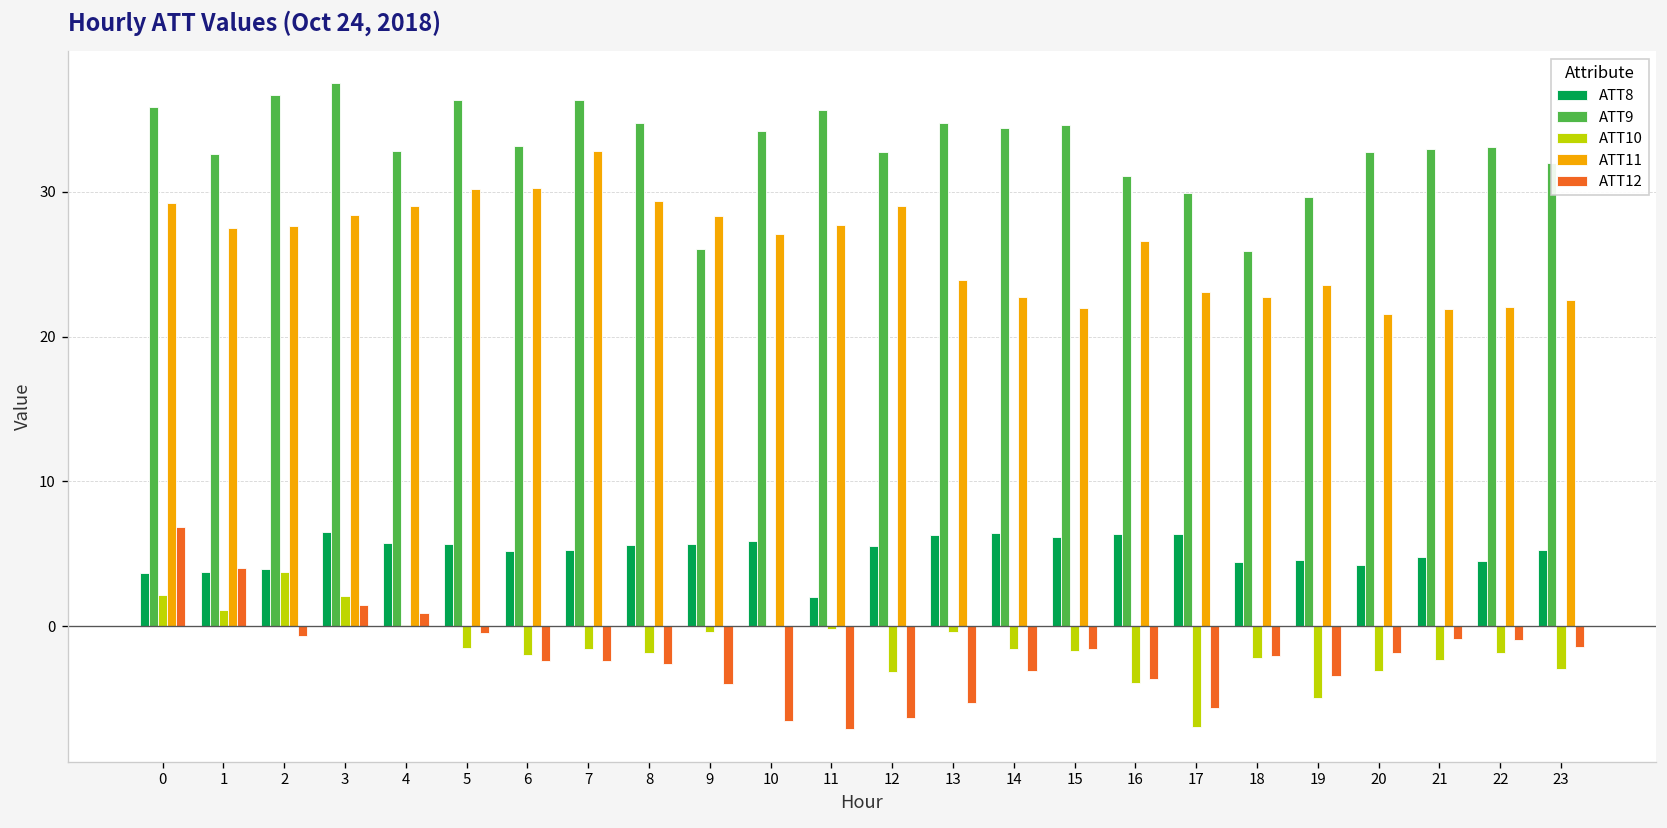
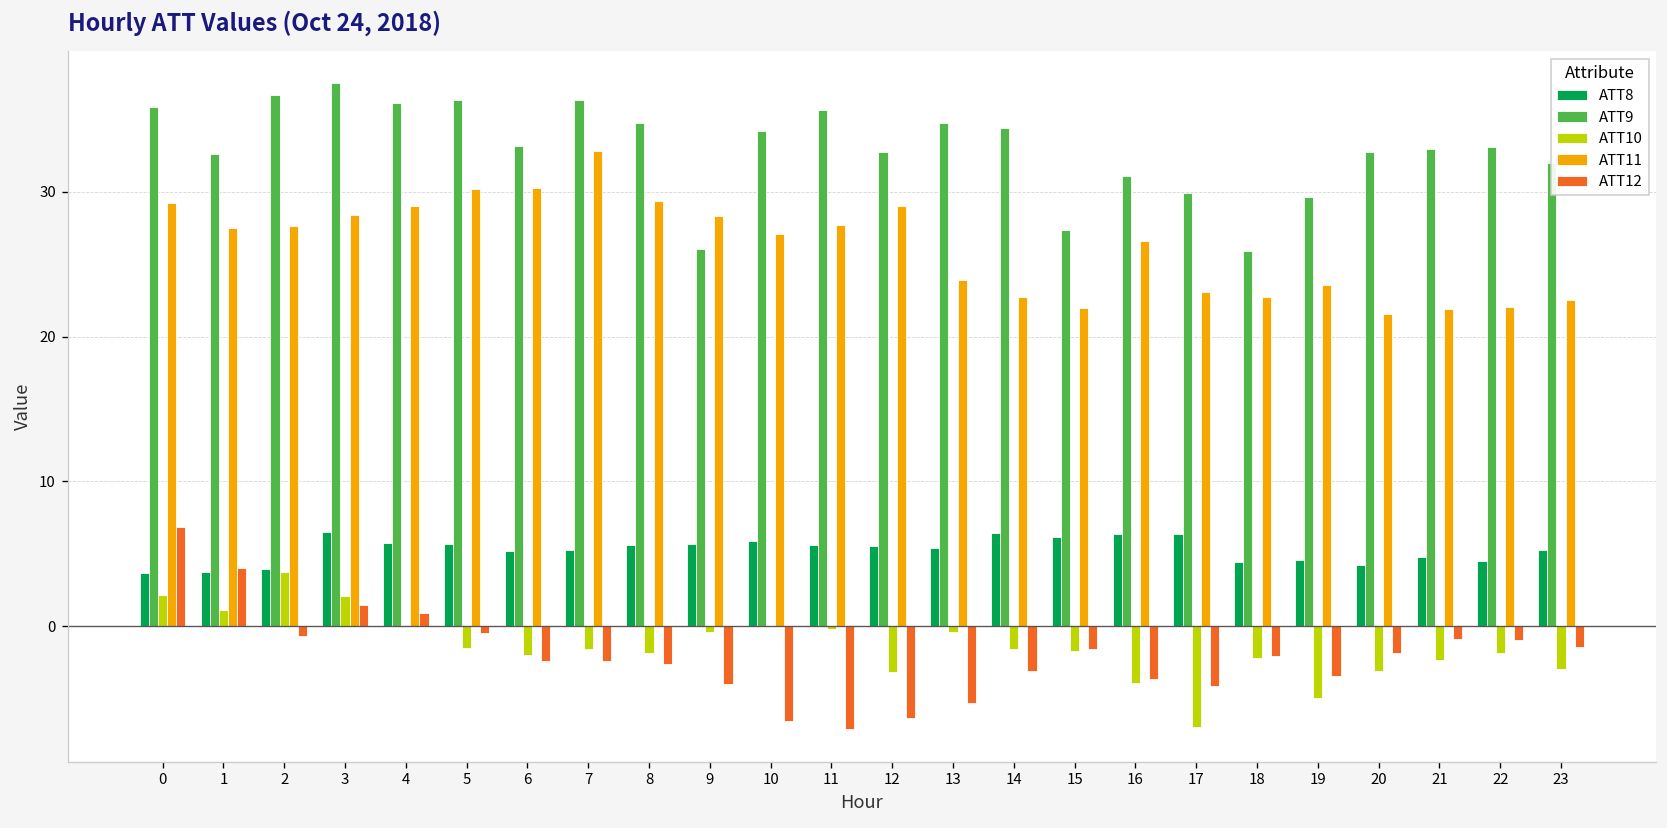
  {
    "ATT8": {
      "0": 3.7,
      "1": 3.7,
      "2": 4.0,
      "3": 6.5,
      "4": 5.7,
      "5": 5.7,
      "6": 5.2,
      "7": 5.2,
      "8": 5.6,
      "9": 5.7,
      "10": 5.9,
-     "11": 2.0,
+     "11": 5.6,
      "12": 5.6,
-     "13": 6.3,
+     "13": 5.4,
      "14": 6.4,
      "15": 6.1,
      "16": 6.4,
      "17": 6.4,
      "18": 4.4,
      "19": 4.6,
      "20": 4.2,
      "21": 4.8,
      "22": 4.5,
      "23": 5.3
    },
    "ATT9": {
      "0": 35.8,
      "1": 32.6,
      "2": 36.7,
      "3": 37.5,
-     "4": 32.8,
+     "4": 36.1,
      "5": 36.3,
      "6": 33.2,
      "7": 36.3,
      "8": 34.8,
      "9": 26.1,
      "10": 34.2,
      "11": 35.7,
      "12": 32.7,
      "13": 34.7,
      "14": 34.4,
-     "15": 34.6,
+     "15": 27.4,
      "16": 31.1,
      "17": 29.9,
      "18": 25.9,
      "19": 29.6,
      "20": 32.8,
      "21": 32.9,
      "22": 33.1
    },
    "ATT10": {
      "0": 2.2,
      "1": 1.1,
      "2": 3.8,
      "3": 2.1,
      "5": -1.5,
      "6": -2.0,
      "7": -1.6,
      "8": -1.8,
      "9": -0.4,
      "11": -0.2,
      "12": -3.2,
      "13": -0.4,
      "14": -1.6,
      "15": -1.7,
      "16": -3.9,
      "17": -7.0,
      "18": -2.2,
      "19": -4.9,
      "20": -3.1,
      "21": -2.3,
      "22": -1.8,
      "23": -2.9
    },
    "ATT11": {
      "0": 29.2,
      "1": 27.5,
      "2": 27.6,
      "3": 28.4,
      "4": 29.0,
      "5": 30.2,
      "6": 30.3,
      "7": 32.8,
      "8": 29.3,
      "9": 28.3,
      "10": 27.1,
      "11": 27.7,
      "12": 29.0,
      "13": 23.9,
      "14": 22.8,
      "15": 22.0,
      "16": 26.6,
      "17": 23.1,
      "18": 22.7,
      "19": 23.6,
      "20": 21.6,
      "21": 21.9,
      "22": 22.1,
      "23": 22.5
    },
    "ATT12": {
      "0": 6.9,
      "1": 4.0,
      "2": -0.7,
      "3": 1.4,
      "4": 0.9,
      "5": -0.5,
      "6": -2.4,
      "7": -2.4,
      "8": -2.6,
      "9": -4.0,
      "10": -6.6,
      "11": -7.1,
      "12": -6.4,
      "13": -5.3,
      "14": -3.1,
      "15": -1.6,
      "16": -3.7,
-     "17": -5.6,
+     "17": -4.1,
      "18": -2.1,
      "19": -3.4,
      "20": -1.9,
      "21": -0.9,
      "22": -1.0,
      "23": -1.5
    }
  }
